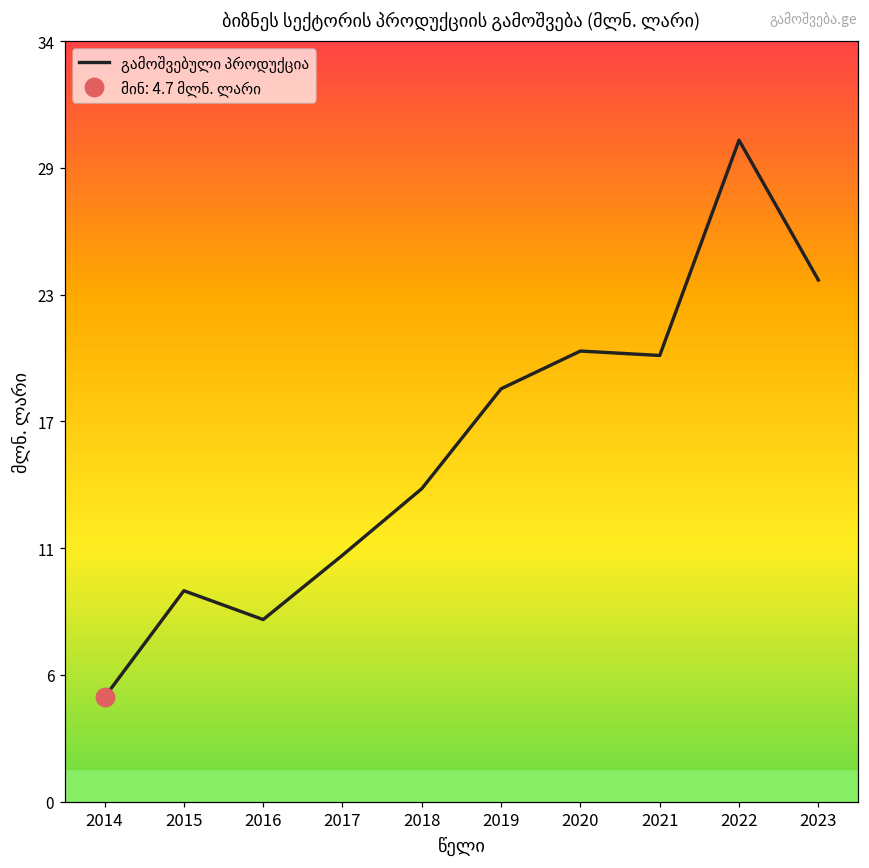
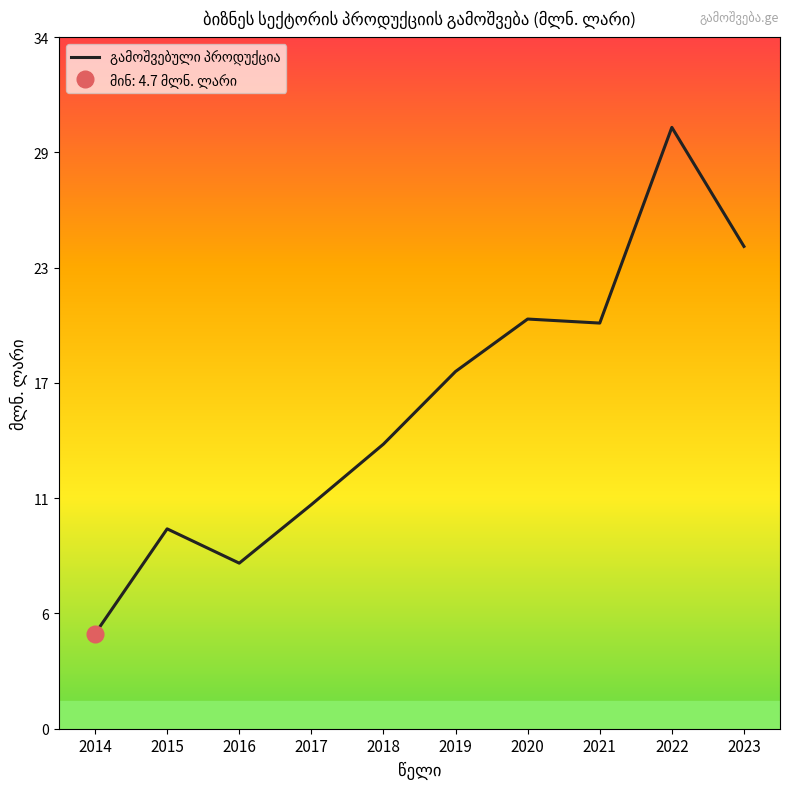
  {
    "გამოშვებული პროდუქცია": {
-     "2015": 9.5,
+     "2015": 9.9,
      "2016": 8.2,
      "2017": 11.1,
      "2018": 14.1,
-     "2019": 18.6,
+     "2019": 17.7,
      "2020": 20.3,
      "2021": 20.1,
      "2022": 29.8,
-     "2023": 23.5
+     "2023": 23.9
    }
  }
